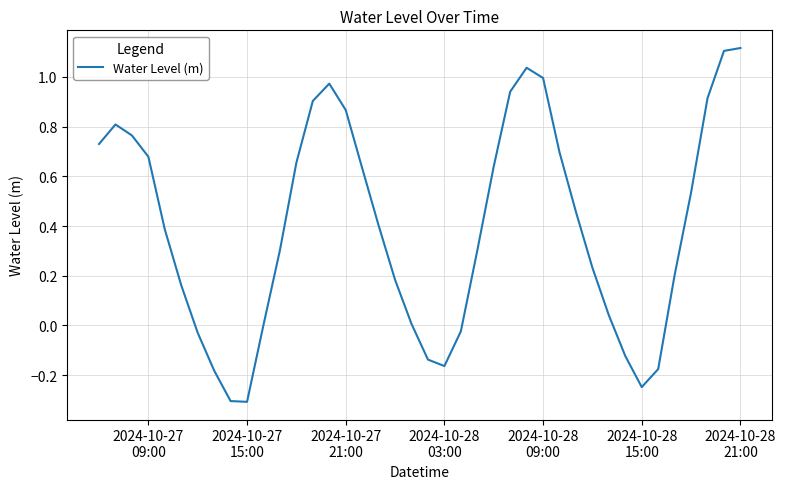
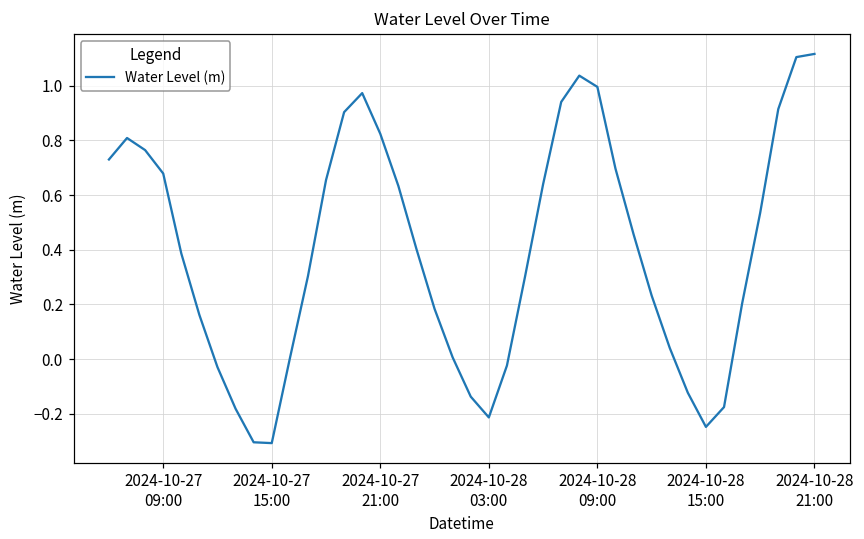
  {
    "2024-10-27 09:00": 0.68,
    "2024-10-27 15:00": -0.31,
-   "2024-10-27 21:00": 0.87,
-   "2024-10-28 03:00": -0.16,
+   "2024-10-27 21:00": 0.82,
+   "2024-10-28 03:00": -0.21,
    "2024-10-28 09:00": 1.00,
    "2024-10-28 15:00": -0.25,
    "2024-10-28 21:00": 1.12
  }
